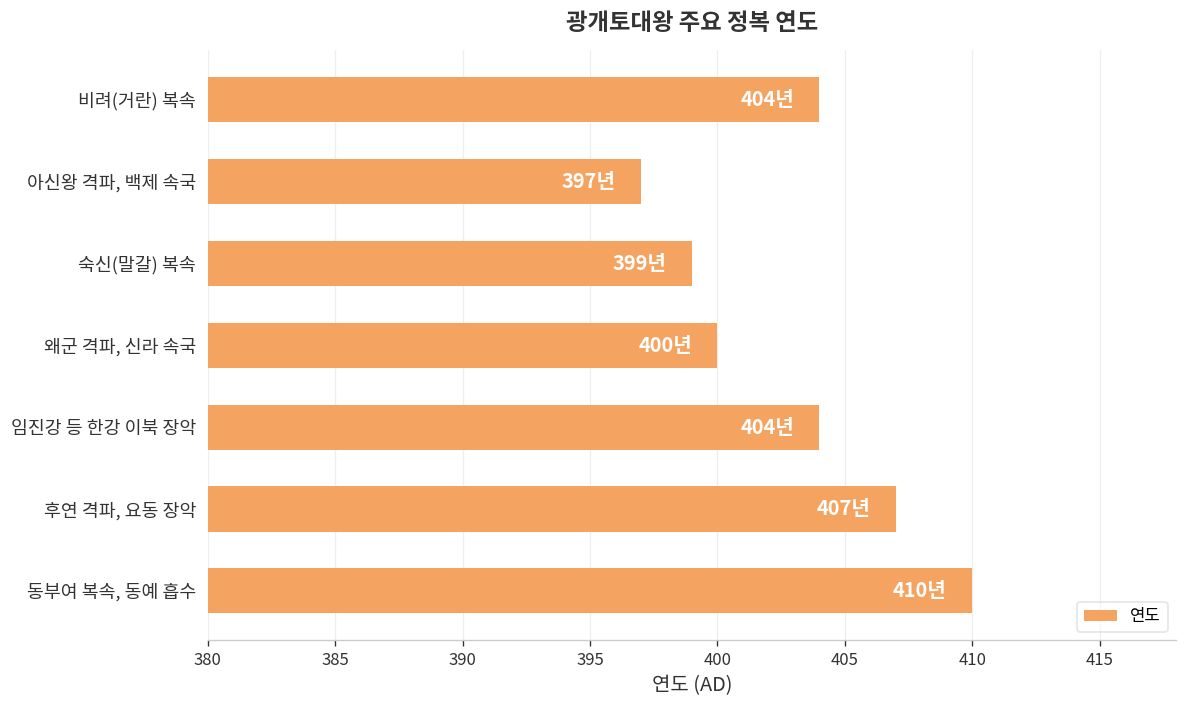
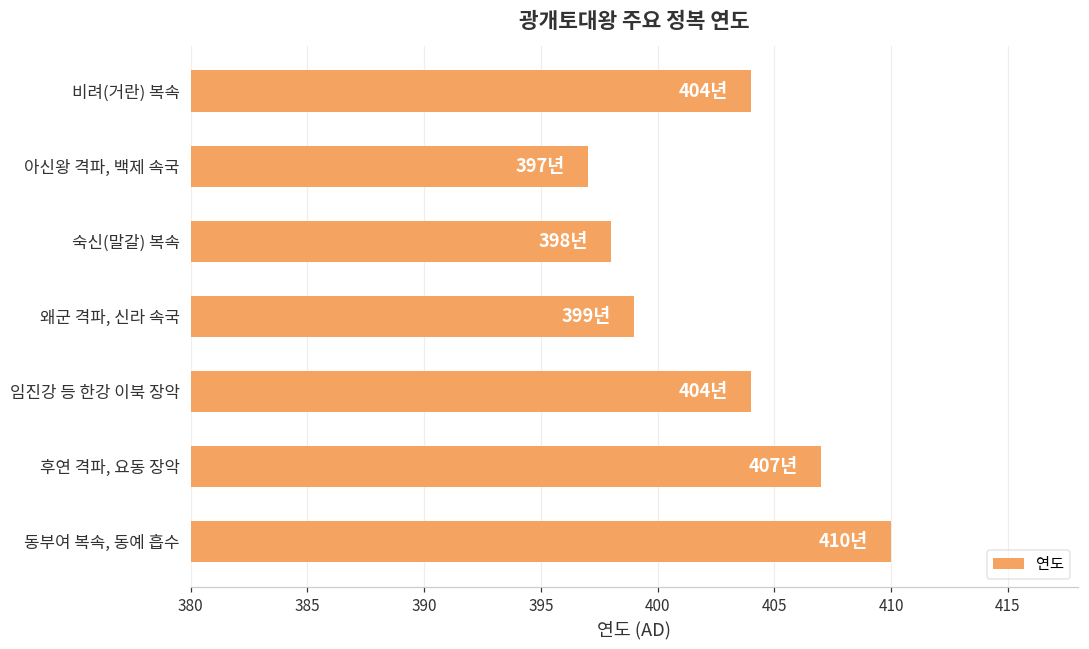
  {
    "비려(거란) 복속": "404년",
    "아신왕 격파, 백제 속국": "397년",
-   "숙신(말갈) 복속": "399년",
-   "왜군 격파, 신라 속국": "400년",
+   "숙신(말갈) 복속": "398년",
+   "왜군 격파, 신라 속국": "399년",
    "임진강 등 한강 이북 장악": "404년",
    "후연 격파, 요동 장악": "407년",
    "동부여 복속, 동예 흡수": "410년"
  }
